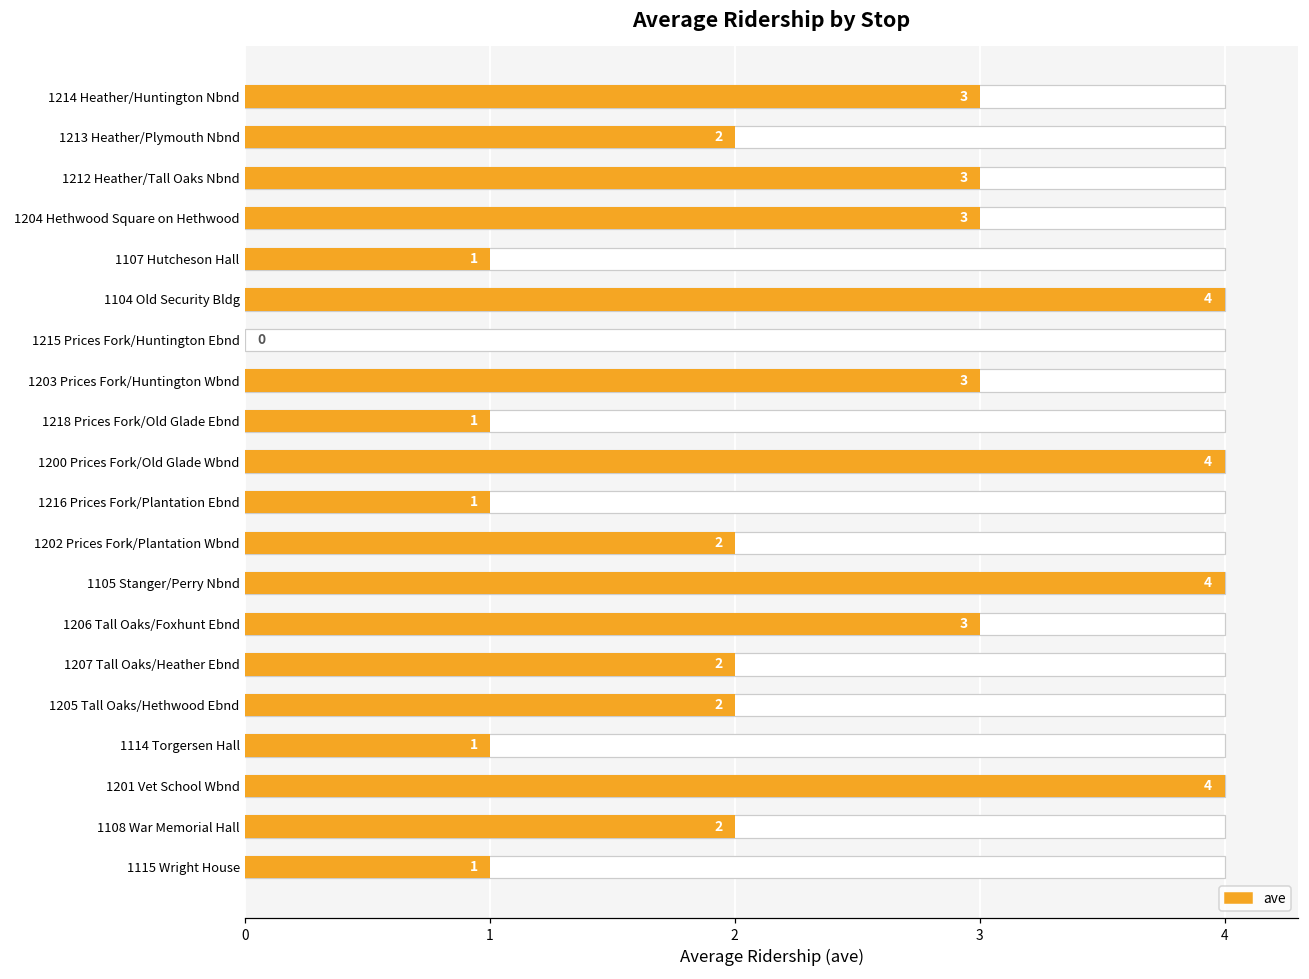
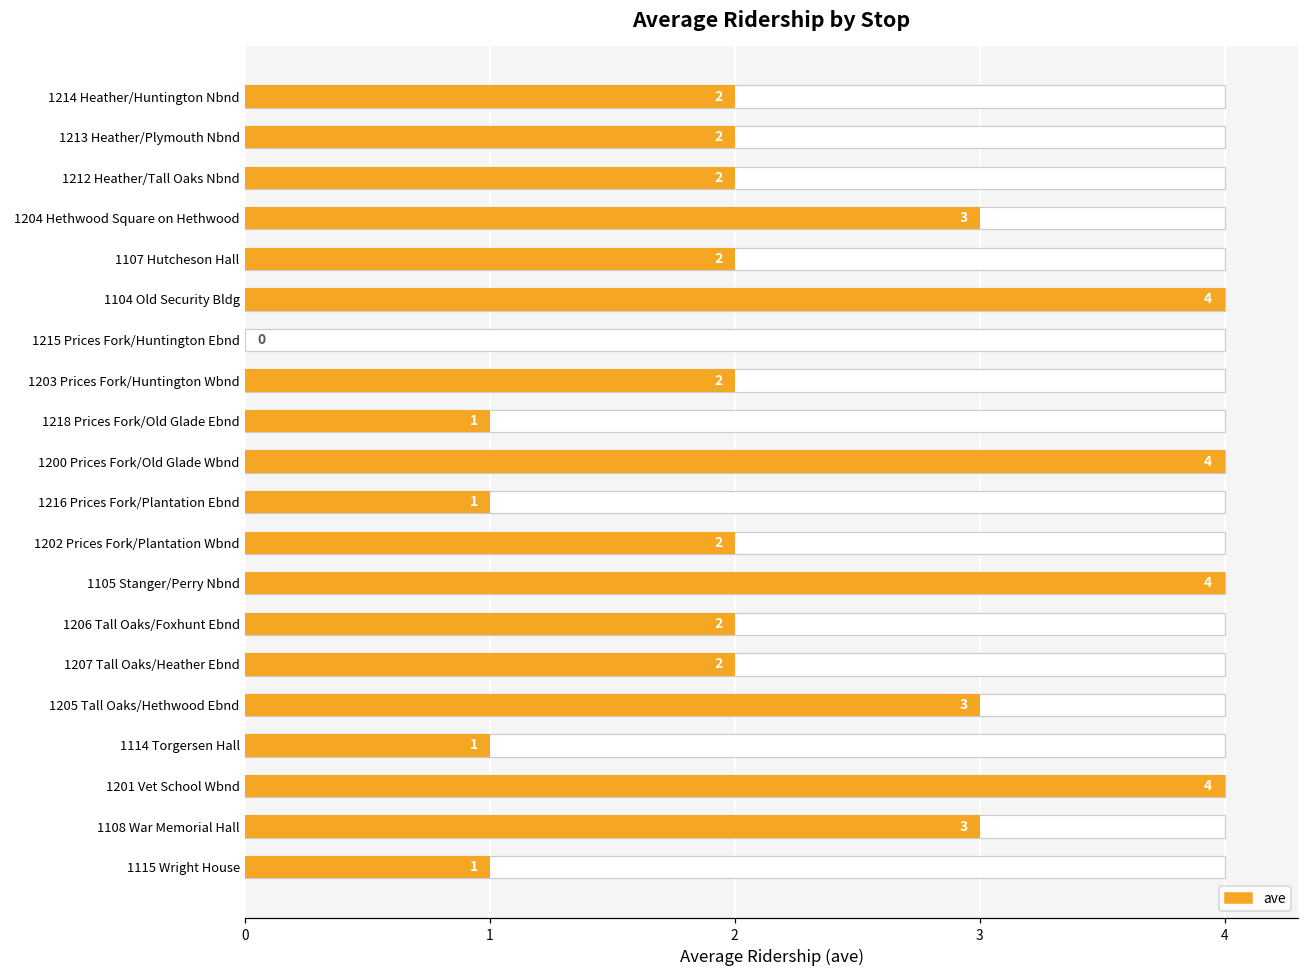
  {
    "ave": {
-     "1214 Heather/Huntington Nbnd": 3,
-     "1212 Heather/Tall Oaks Nbnd": 3,
-     "1107 Hutcheson Hall": 1,
+     "1214 Heather/Huntington Nbnd": 2,
+     "1212 Heather/Tall Oaks Nbnd": 2,
+     "1107 Hutcheson Hall": 2,
      "1104 Old Security Bldg": 4,
      "1215 Prices Fork/Huntington Ebnd": 0,
-     "1203 Prices Fork/Huntington Wbnd": 3,
+     "1203 Prices Fork/Huntington Wbnd": 2,
      "1200 Prices Fork/Old Glade Wbnd": 4,
      "1105 Stanger/Perry Nbnd": 4,
-     "1206 Tall Oaks/Foxhunt Ebnd": 3,
-     "1205 Tall Oaks/Hethwood Ebnd": 2,
+     "1206 Tall Oaks/Foxhunt Ebnd": 2,
+     "1205 Tall Oaks/Hethwood Ebnd": 3,
      "1201 Vet School Wbnd": 4,
-     "1108 War Memorial Hall": 2
+     "1108 War Memorial Hall": 3
    }
  }
